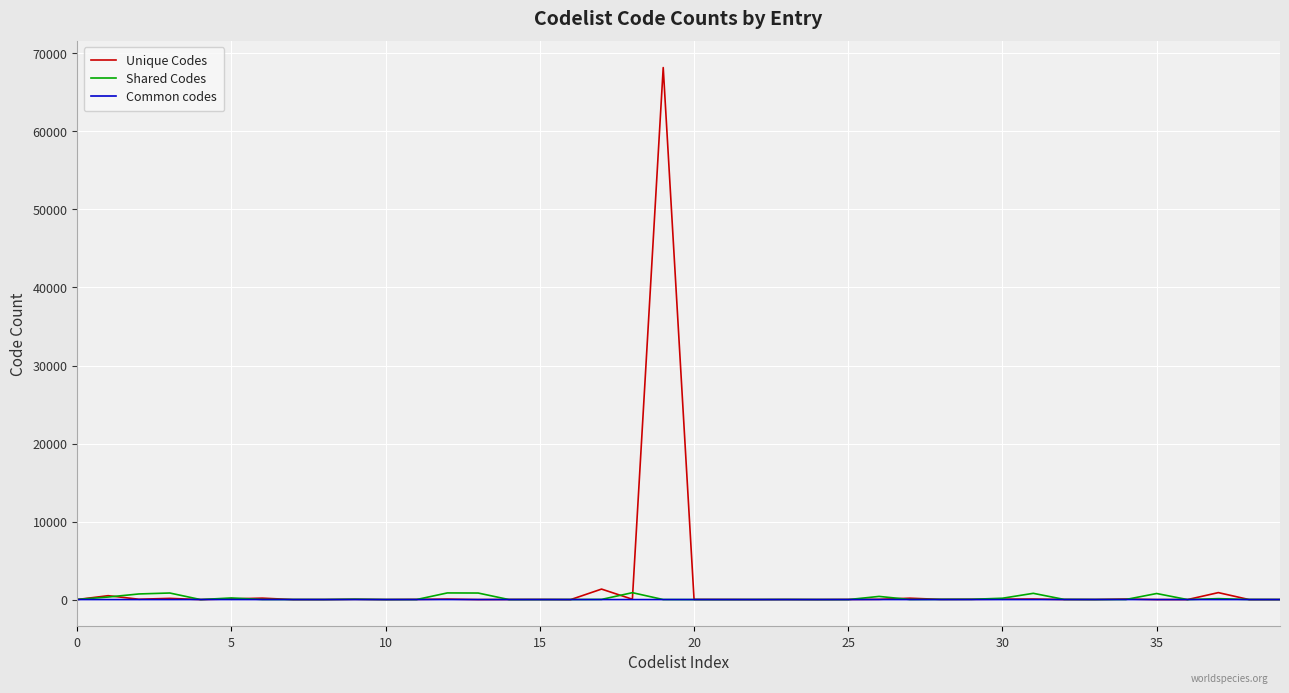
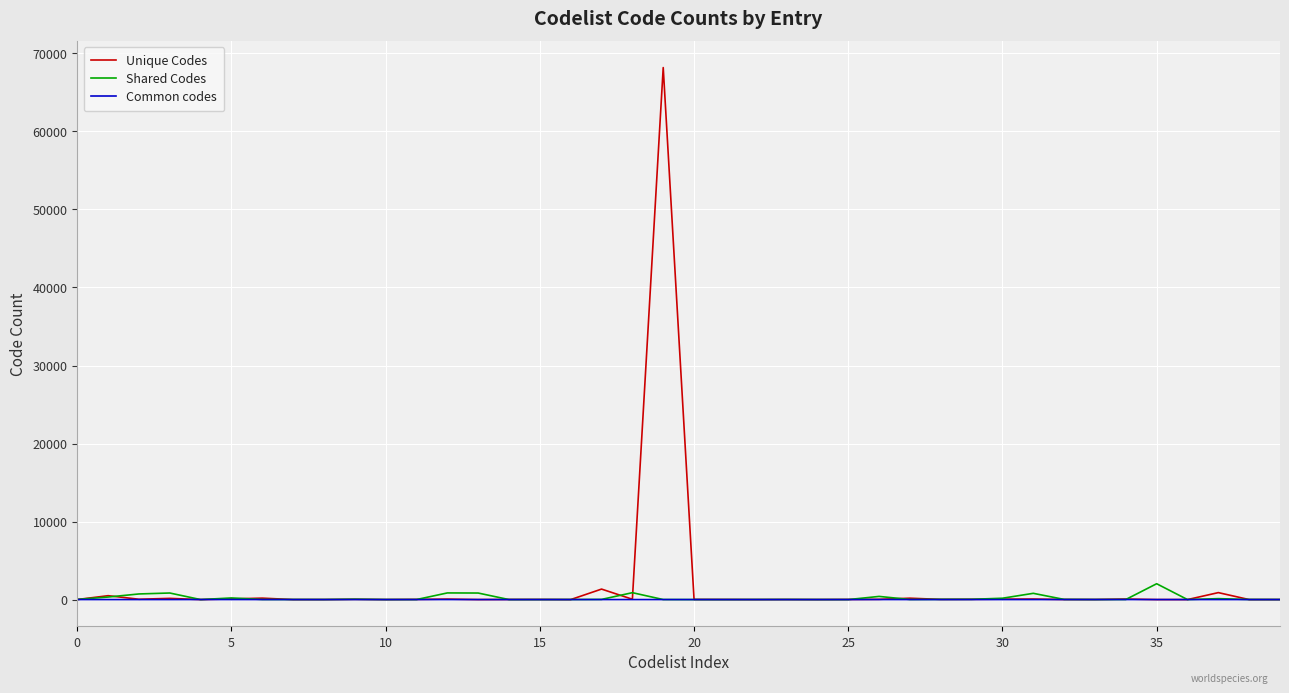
  {
    "Shared Codes": {
-     "35": 1000
+     "35": 2000
    }
  }
